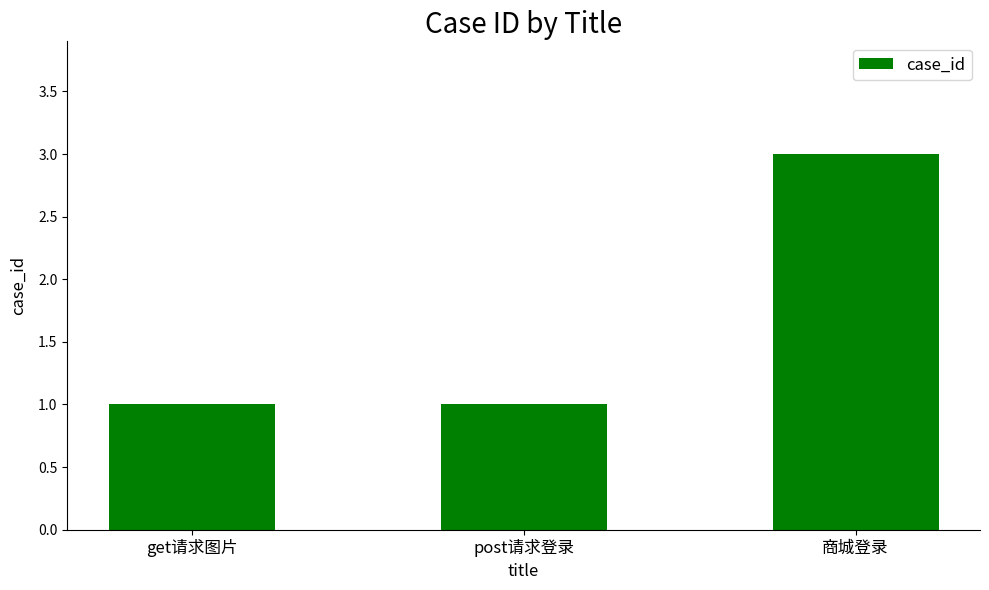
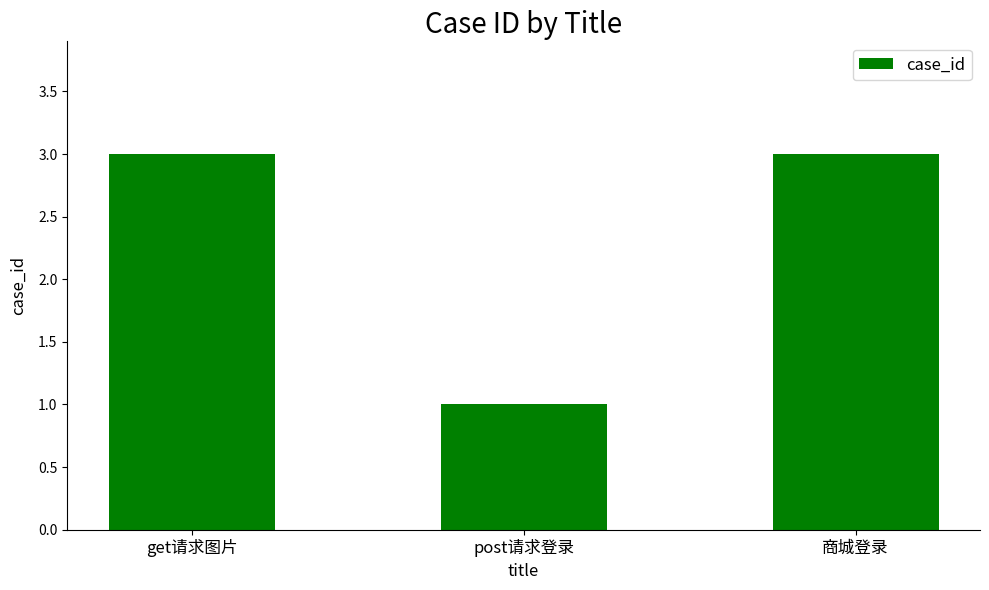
  {
-   "get请求图片": 1,
+   "get请求图片": 3,
    "post请求登录": 1,
    "商城登录": 3
  }
